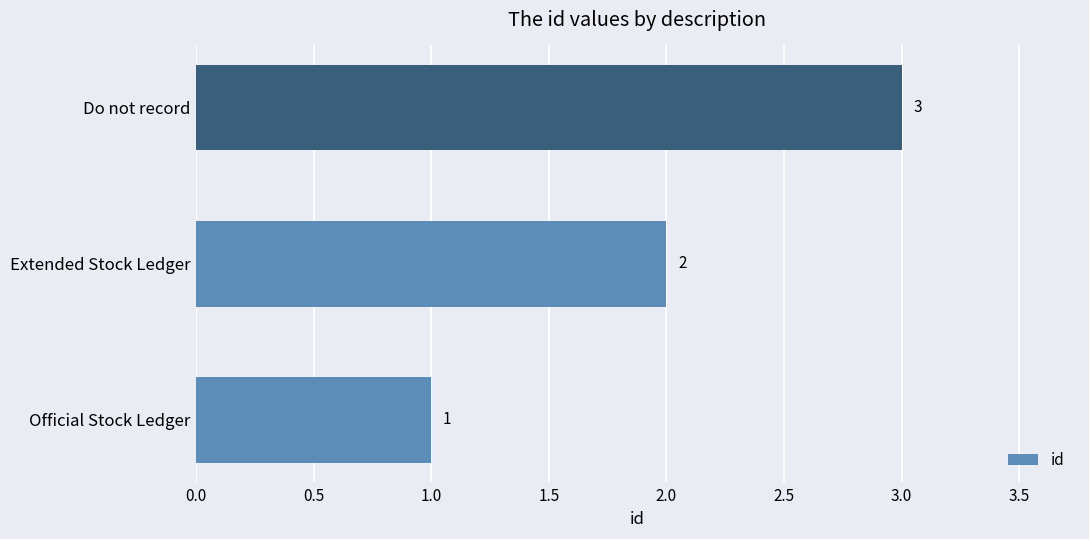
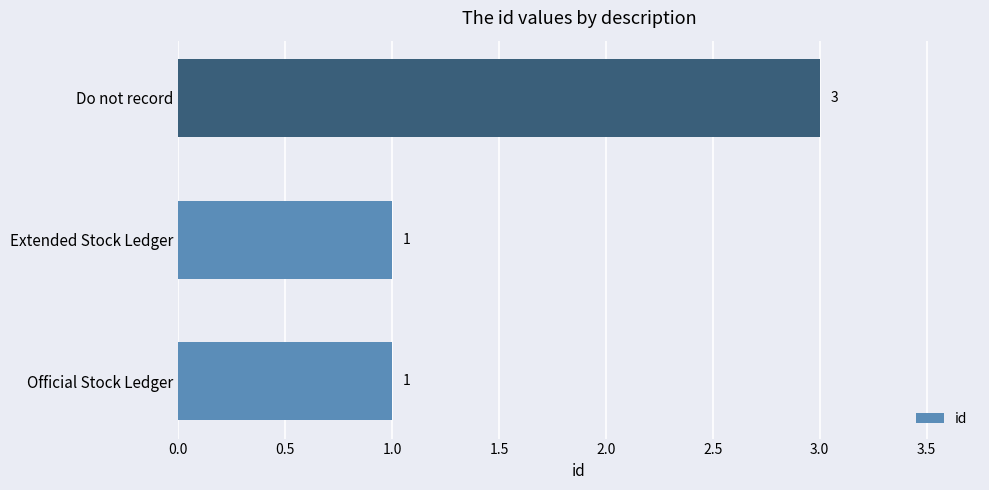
  {
    "Do not record": 3,
-   "Extended Stock Ledger": 2,
+   "Extended Stock Ledger": 1,
    "Official Stock Ledger": 1
  }
